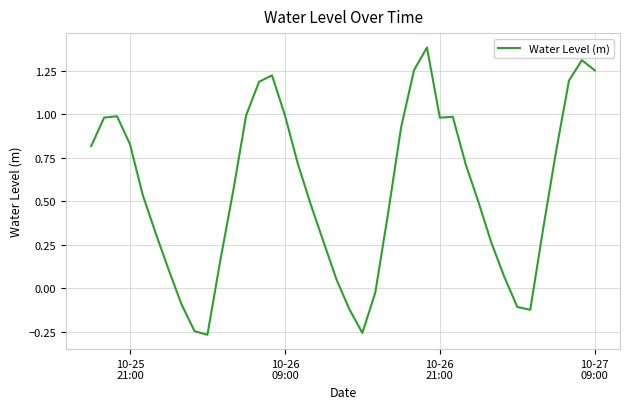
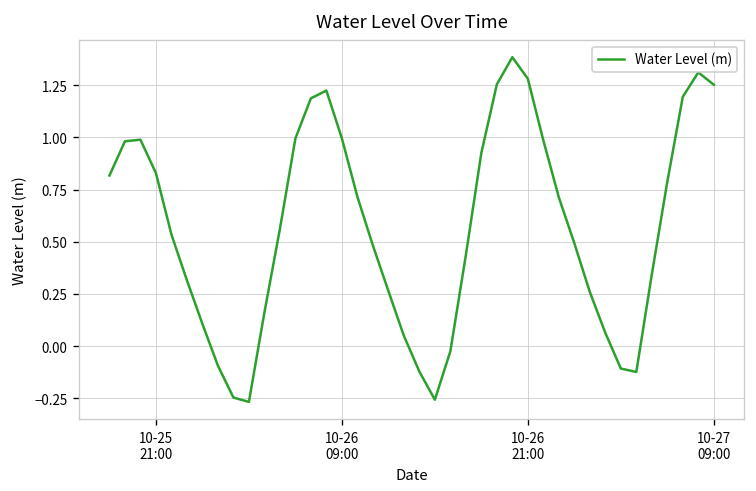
  {
    "10-25 21:00": 0.83,
    "10-26 09:00": 1.00,
-   "10-26 21:00": 0.98,
+   "10-26 21:00": 1.28,
    "10-27 09:00": 1.25
  }
